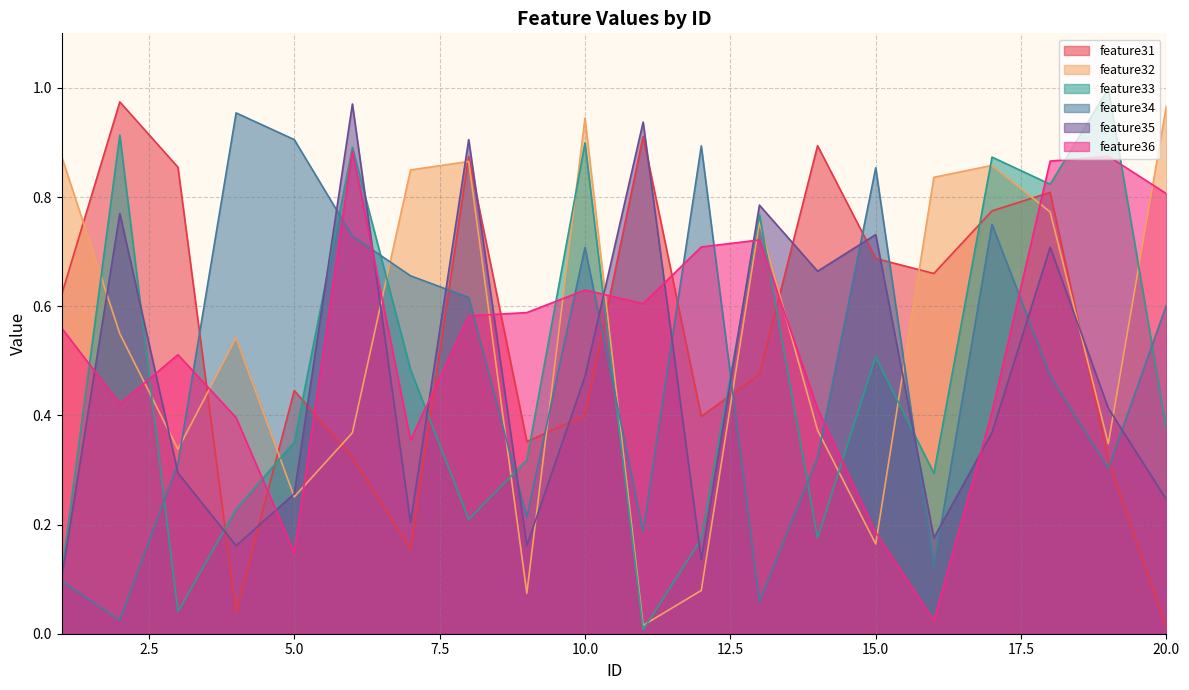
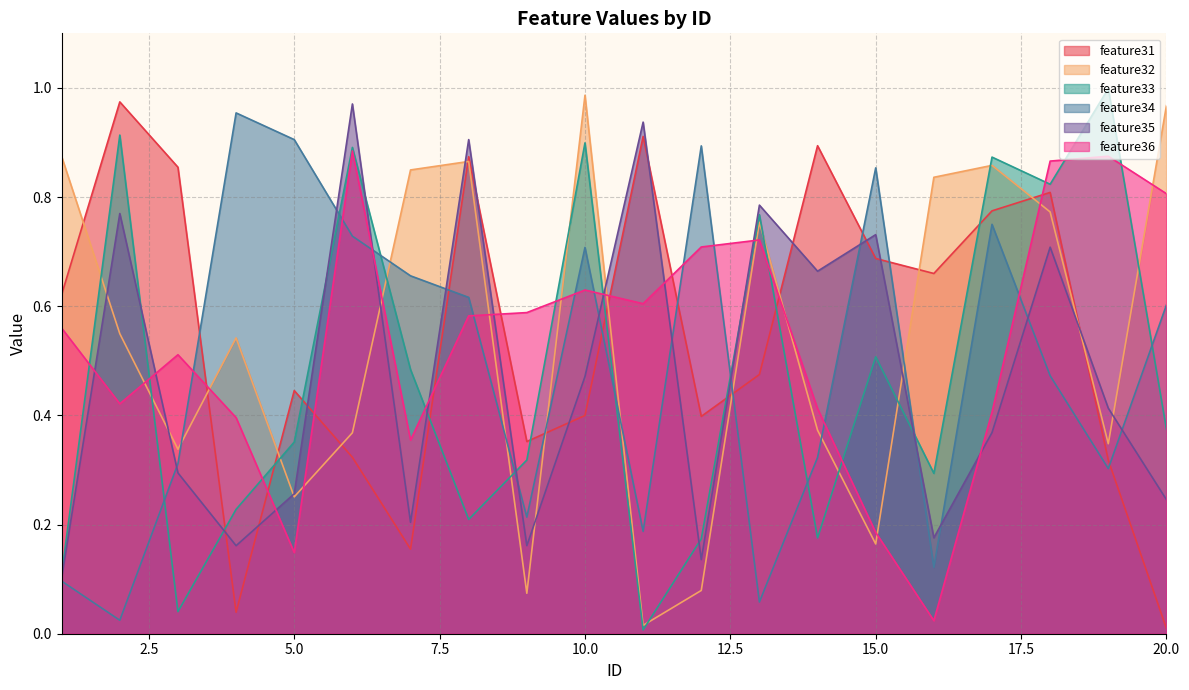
  {
    "feature32": {
      "5.0": 0.25,
-     "10.0": 0.94,
+     "10.0": 0.99,
      "15.0": 0.16,
      "20.0": 0.97
    }
  }
